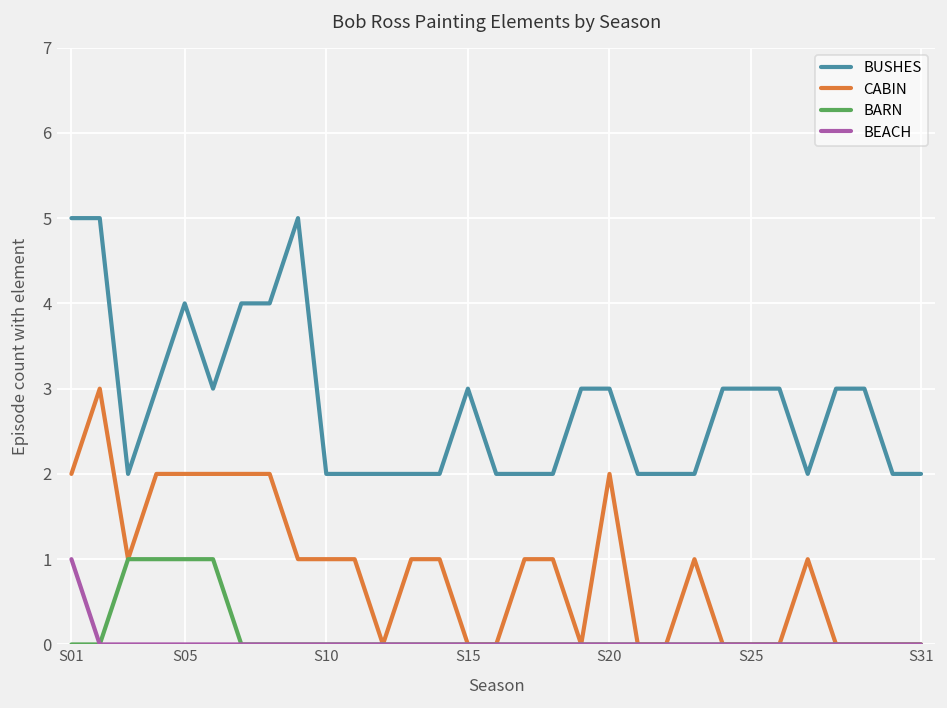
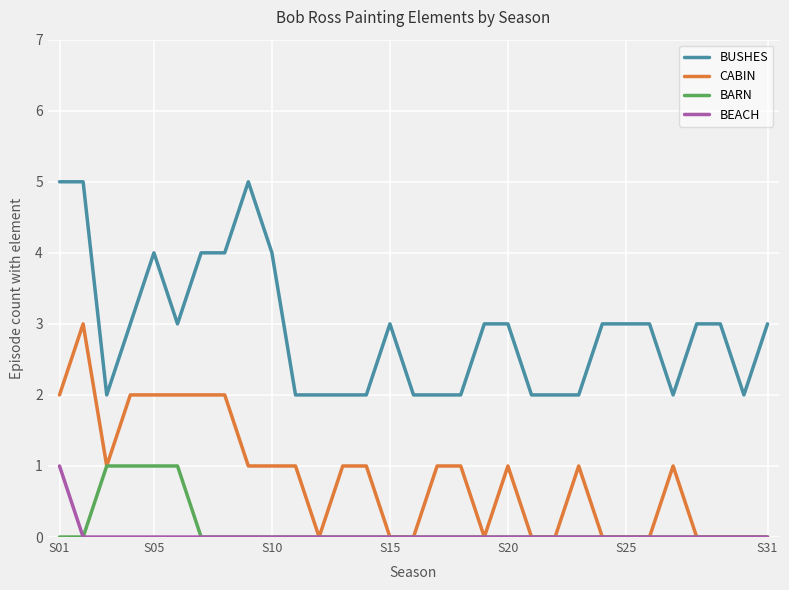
  {
    "BUSHES": {
      "S01": 5,
      "S05": 4,
-     "S10": 2,
+     "S10": 4,
      "S15": 3,
      "S20": 3,
      "S25": 3,
-     "S31": 2
+     "S31": 3
    },
    "CABIN": {
      "S01": 2,
      "S05": 2,
      "S10": 1,
-     "S20": 2
+     "S20": 1
    },
    "BARN": {
      "S01": 0,
      "S05": 1
    },
    "BEACH": {
      "S01": 1,
      "S05": 0
    }
  }
